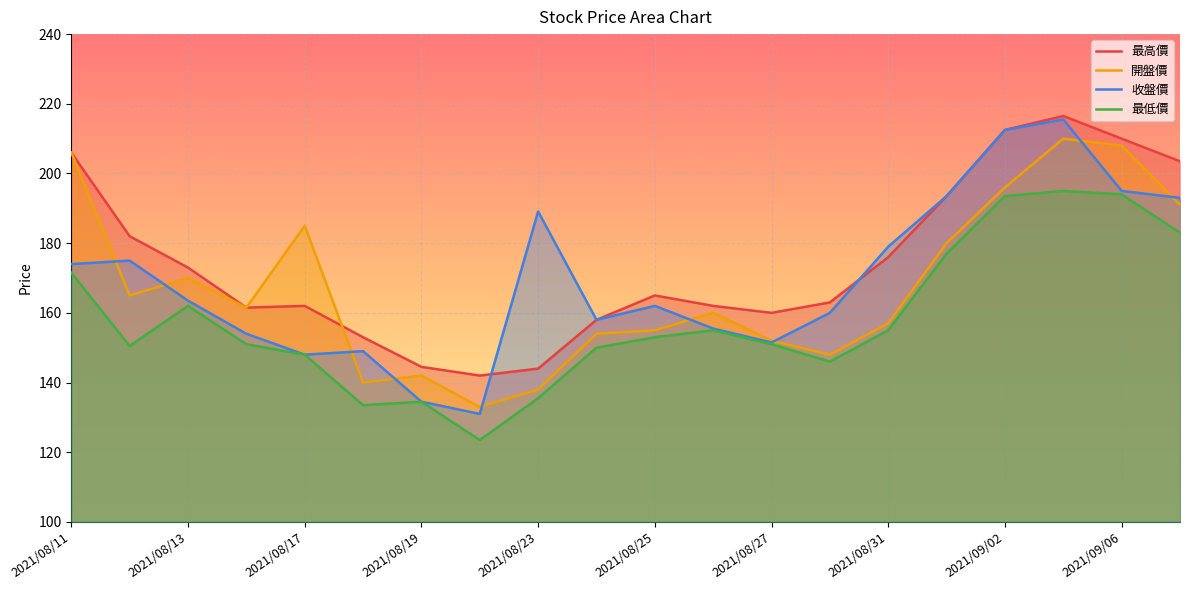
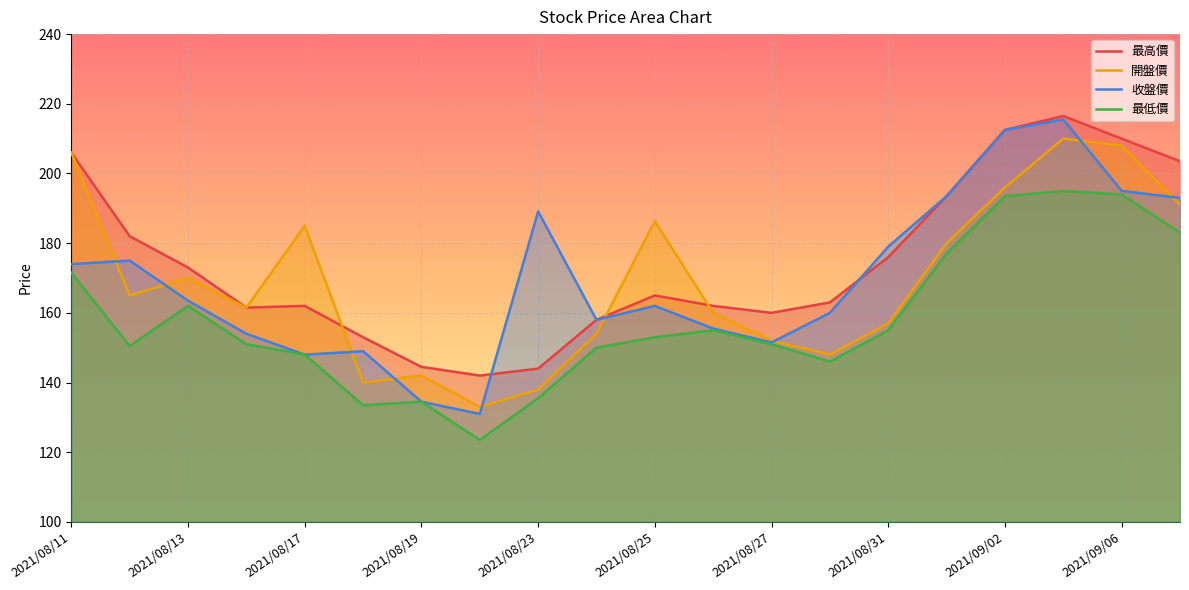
  {
    "最高價": {
      "2021/08/13": 173,
      "2021/08/17": 162,
      "2021/08/19": 145,
      "2021/08/23": 144,
      "2021/08/25": 165,
      "2021/08/27": 160,
      "2021/08/31": 176,
      "2021/09/06": 210
    },
    "開盤價": {
      "2021/08/13": 170,
      "2021/08/17": 185,
      "2021/08/19": 142,
      "2021/08/23": 138,
-     "2021/08/25": 155,
+     "2021/08/25": 186,
      "2021/08/31": 157,
      "2021/09/02": 196,
      "2021/09/06": 208
    },
    "收盤價": {
      "2021/08/11": 174,
      "2021/08/13": 164,
      "2021/08/23": 189,
      "2021/08/25": 162,
      "2021/08/31": 179,
      "2021/09/06": 195
    },
    "最低價": {
      "2021/08/11": 172,
      "2021/08/13": 162,
      "2021/08/23": 136,
      "2021/08/25": 153,
      "2021/08/31": 155,
      "2021/09/02": 194,
      "2021/09/06": 194
    }
  }
